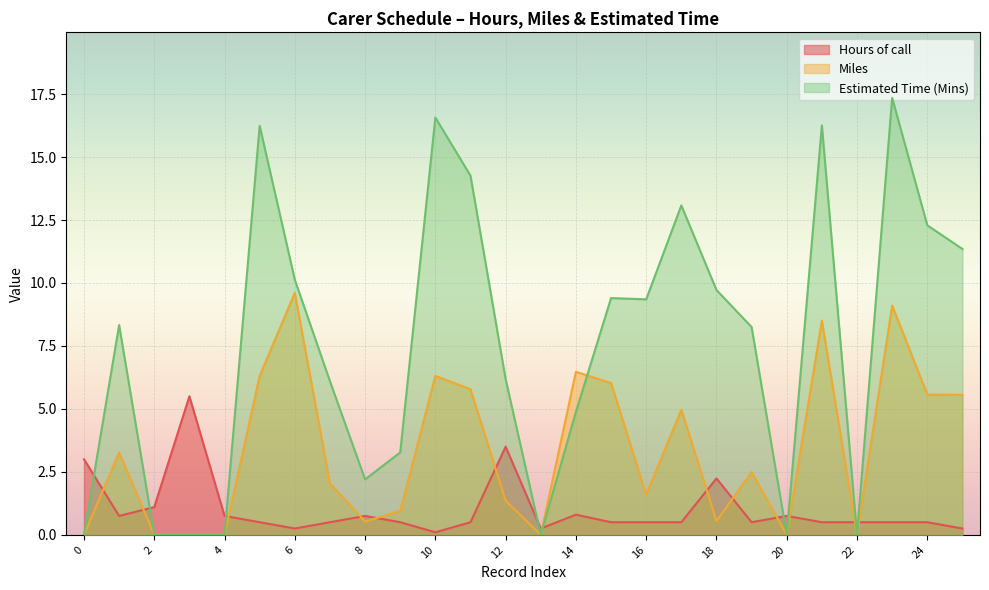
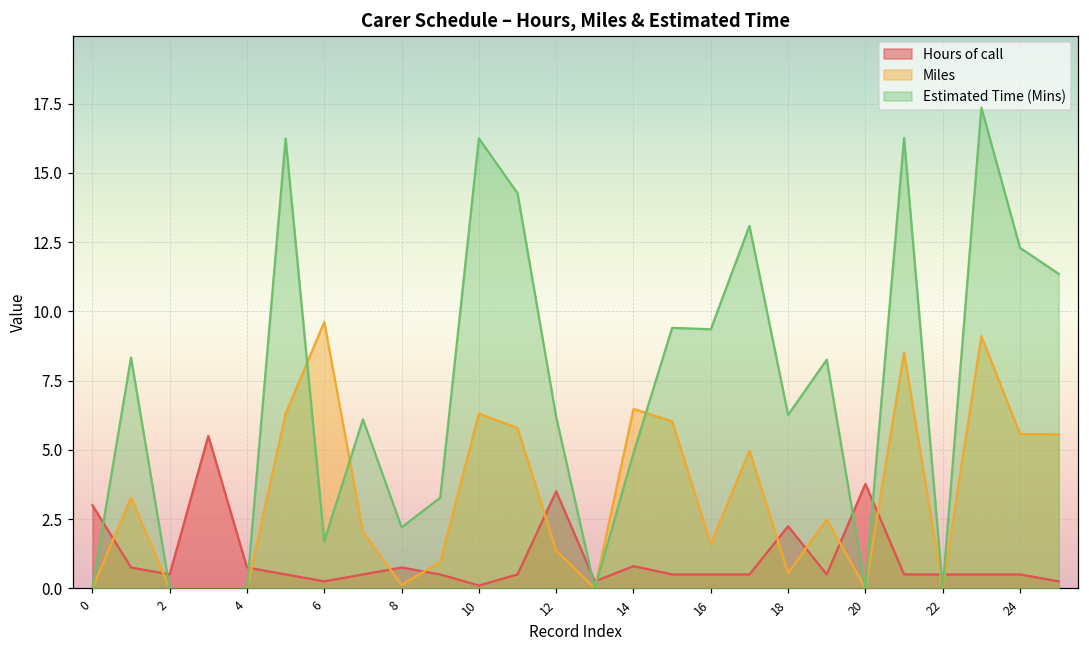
  {
    "Hours of call": {
      "0": 3.0,
-     "2": 1.1,
+     "2": 0.5,
      "4": 0.8,
      "6": 0.3,
      "8": 0.8,
      "10": 0.1,
      "12": 3.5,
      "14": 0.8,
      "16": 0.5,
      "18": 2.2,
-     "20": 0.8,
+     "20": 3.8,
      "22": 0.5,
      "24": 0.5
    },
    "Miles": {
      "6": 9.6,
-     "8": 0.5,
+     "8": 0.1,
      "10": 6.3,
      "12": 1.4,
      "14": 6.5,
      "16": 1.6,
      "18": 0.5,
      "24": 5.6
    },
    "Estimated Time (Mins)": {
-     "6": 10.1,
+     "6": 1.7,
      "8": 2.2,
-     "10": 16.6,
+     "10": 16.2,
      "12": 6.2,
      "14": 4.9,
      "16": 9.4,
-     "18": 9.7,
+     "18": 6.3,
      "24": 12.3
    }
  }
